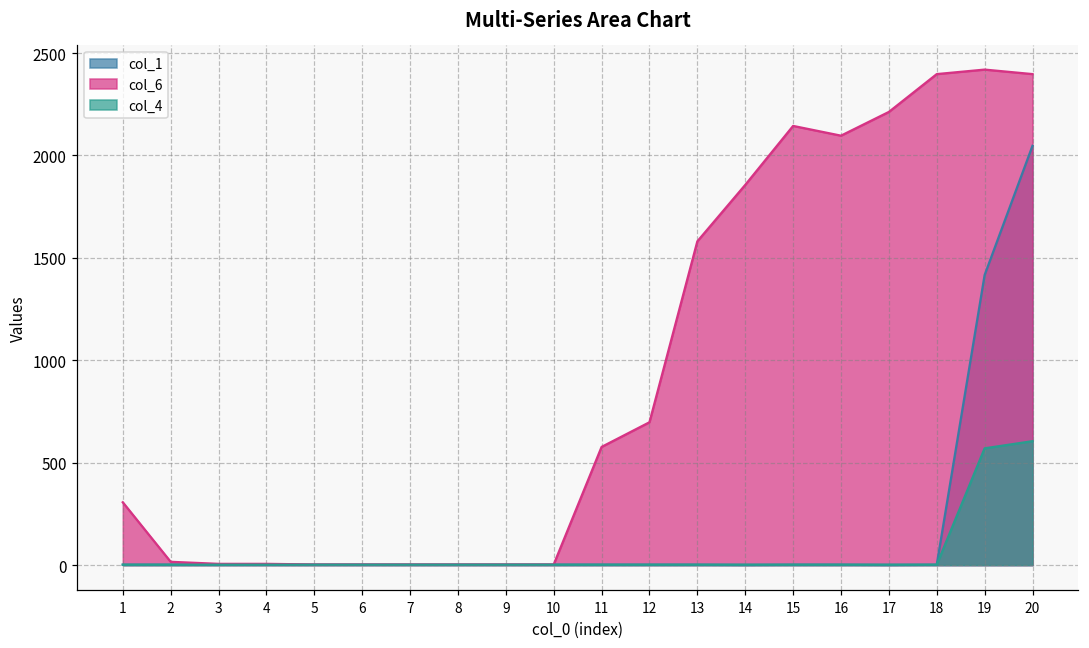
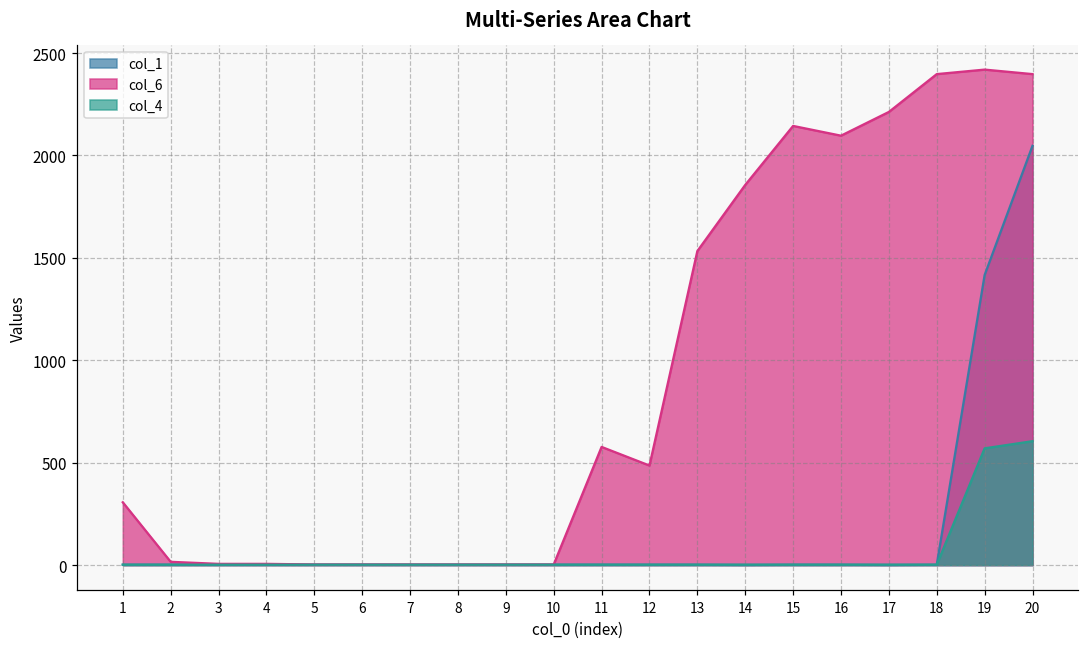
  {
    "col_6": {
      "1": 310,
      "2": 20,
      "11": 580,
-     "12": 700,
-     "13": 1580,
+     "12": 490,
+     "13": 1530,
      "14": 1860,
      "15": 2140,
      "16": 2100,
      "17": 2210,
      "18": 2400,
      "19": 2420,
      "20": 2400
    }
  }
